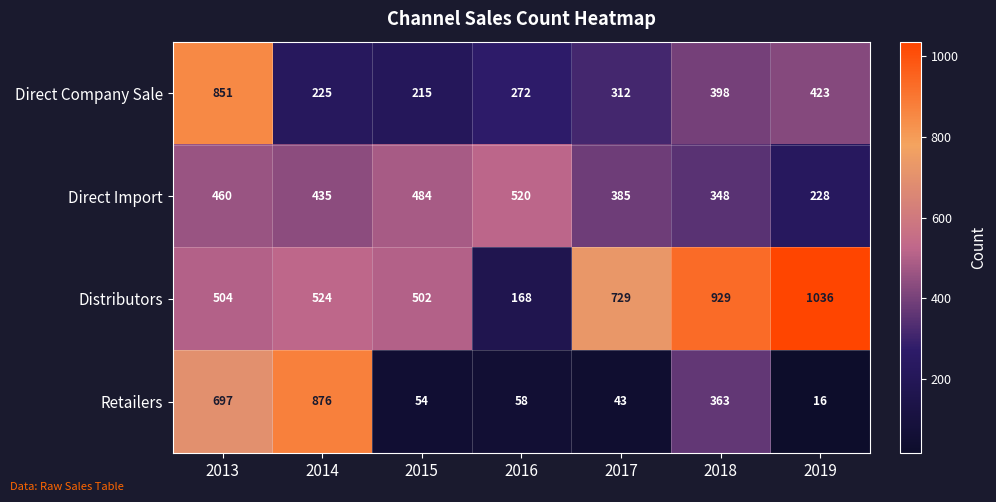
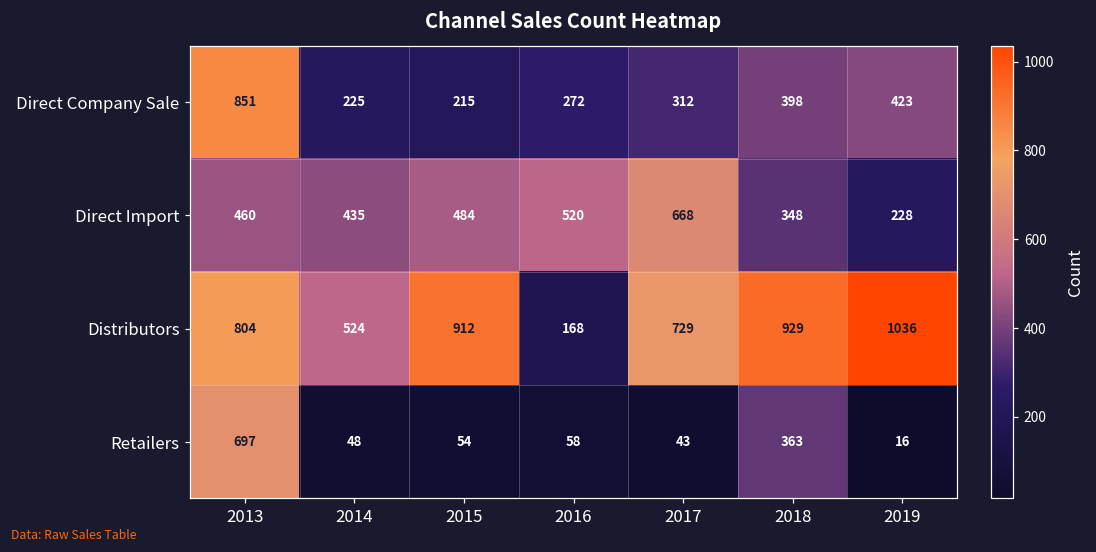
  {
    "Direct Company Sale": {
      "2013": 851,
      "2014": 225,
      "2015": 215,
      "2016": 272,
      "2017": 312,
      "2018": 398,
      "2019": 423
    },
    "Direct Import": {
      "2013": 460,
      "2014": 435,
      "2015": 484,
      "2016": 520,
-     "2017": 385,
+     "2017": 668,
      "2018": 348,
      "2019": 228
    },
    "Distributors": {
-     "2013": 504,
+     "2013": 804,
      "2014": 524,
-     "2015": 502,
+     "2015": 912,
      "2016": 168,
      "2017": 729,
      "2018": 929,
      "2019": 1036
    },
    "Retailers": {
      "2013": 697,
-     "2014": 876,
+     "2014": 48,
      "2015": 54,
      "2016": 58,
      "2017": 43,
      "2018": 363,
      "2019": 16
    }
  }
